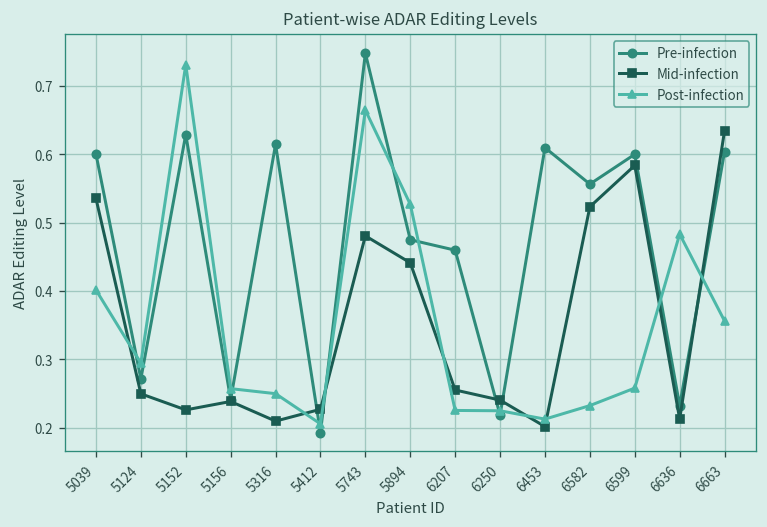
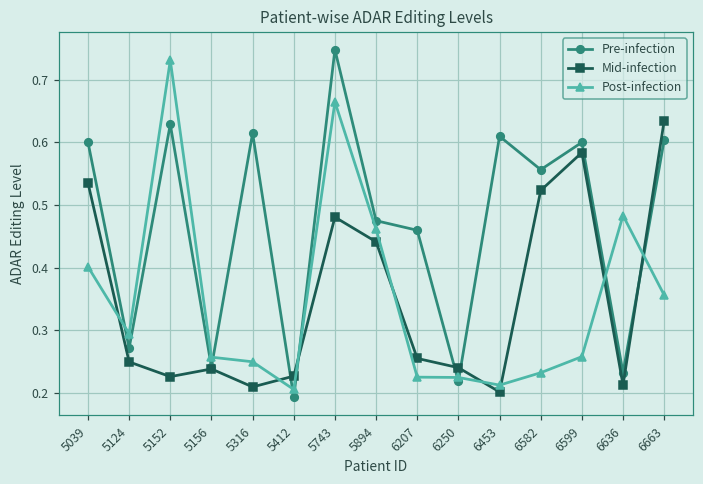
  {
    "Pre-infection": {
      "5039": 0.60,
      "5124": 0.27,
      "5152": 0.63,
      "5316": 0.61,
      "5412": 0.19,
      "5743": 0.75,
      "5894": 0.47,
      "6207": 0.46,
      "6250": 0.22,
      "6453": 0.61,
      "6582": 0.56,
      "6599": 0.60,
      "6636": 0.23,
      "6663": 0.60
    },
    "Mid-infection": {
      "5039": 0.54,
      "5124": 0.25,
      "5152": 0.23,
      "5316": 0.21,
      "5412": 0.23,
      "5743": 0.48,
      "5894": 0.44,
      "6207": 0.26,
      "6250": 0.24,
      "6453": 0.20,
      "6582": 0.52,
      "6599": 0.58,
      "6636": 0.21,
      "6663": 0.63
    },
    "Post-infection": {
      "5039": 0.40,
      "5124": 0.29,
      "5152": 0.73,
      "5156": 0.26,
      "5316": 0.25,
      "5412": 0.21,
      "5743": 0.66,
-     "5894": 0.53,
+     "5894": 0.46,
      "6207": 0.23,
      "6250": 0.22,
      "6453": 0.21,
      "6582": 0.23,
      "6599": 0.26,
      "6636": 0.48,
      "6663": 0.36
    }
  }
